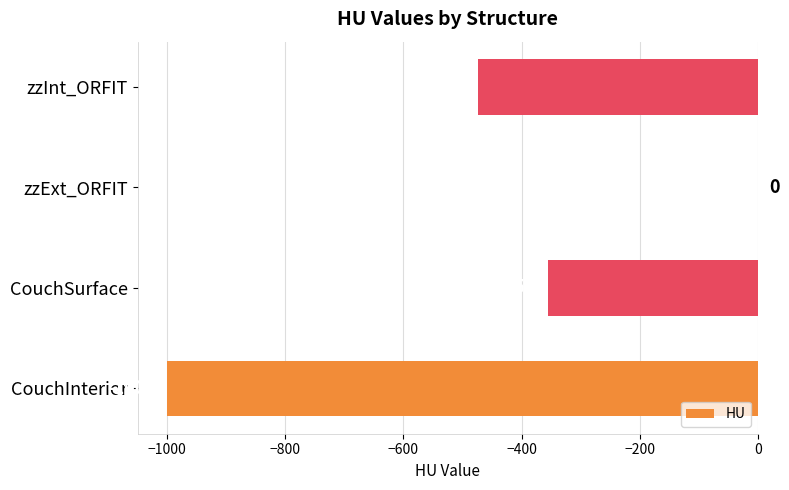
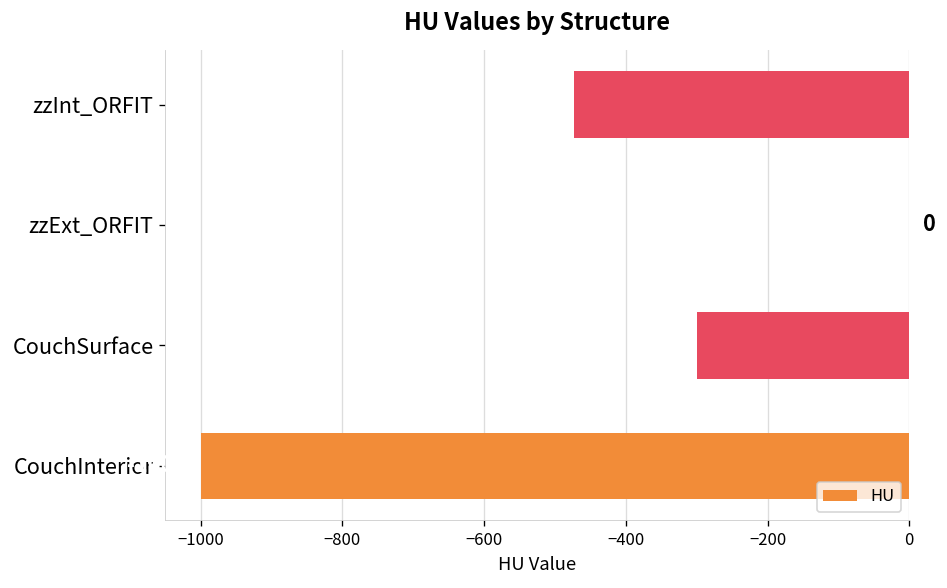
  {
    "zzInt_ORFIT": -470,
-   "CouchSurface": -360,
+   "CouchSurface": -300,
    "CouchInterior": -1000
  }
